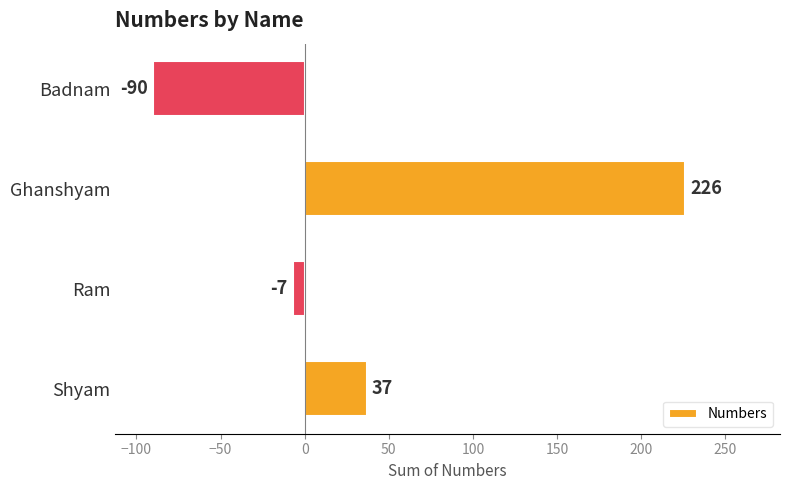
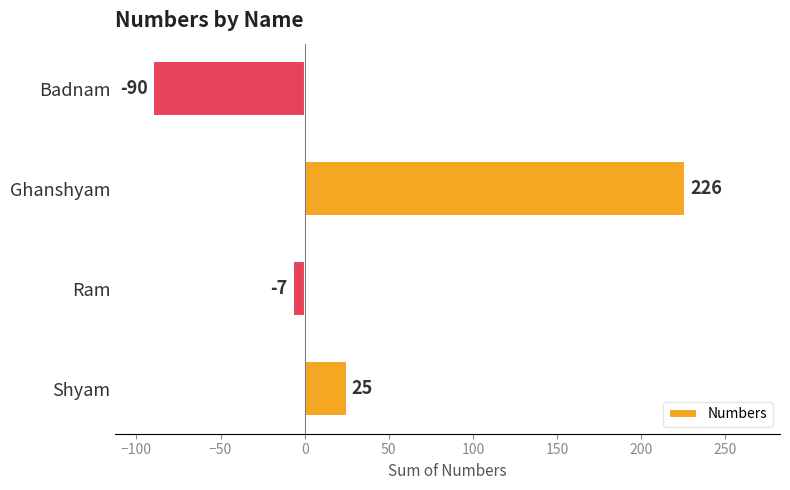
  {
    "Badnam": -90,
    "Ghanshyam": 226,
    "Ram": -7,
-   "Shyam": 37
+   "Shyam": 25
  }
